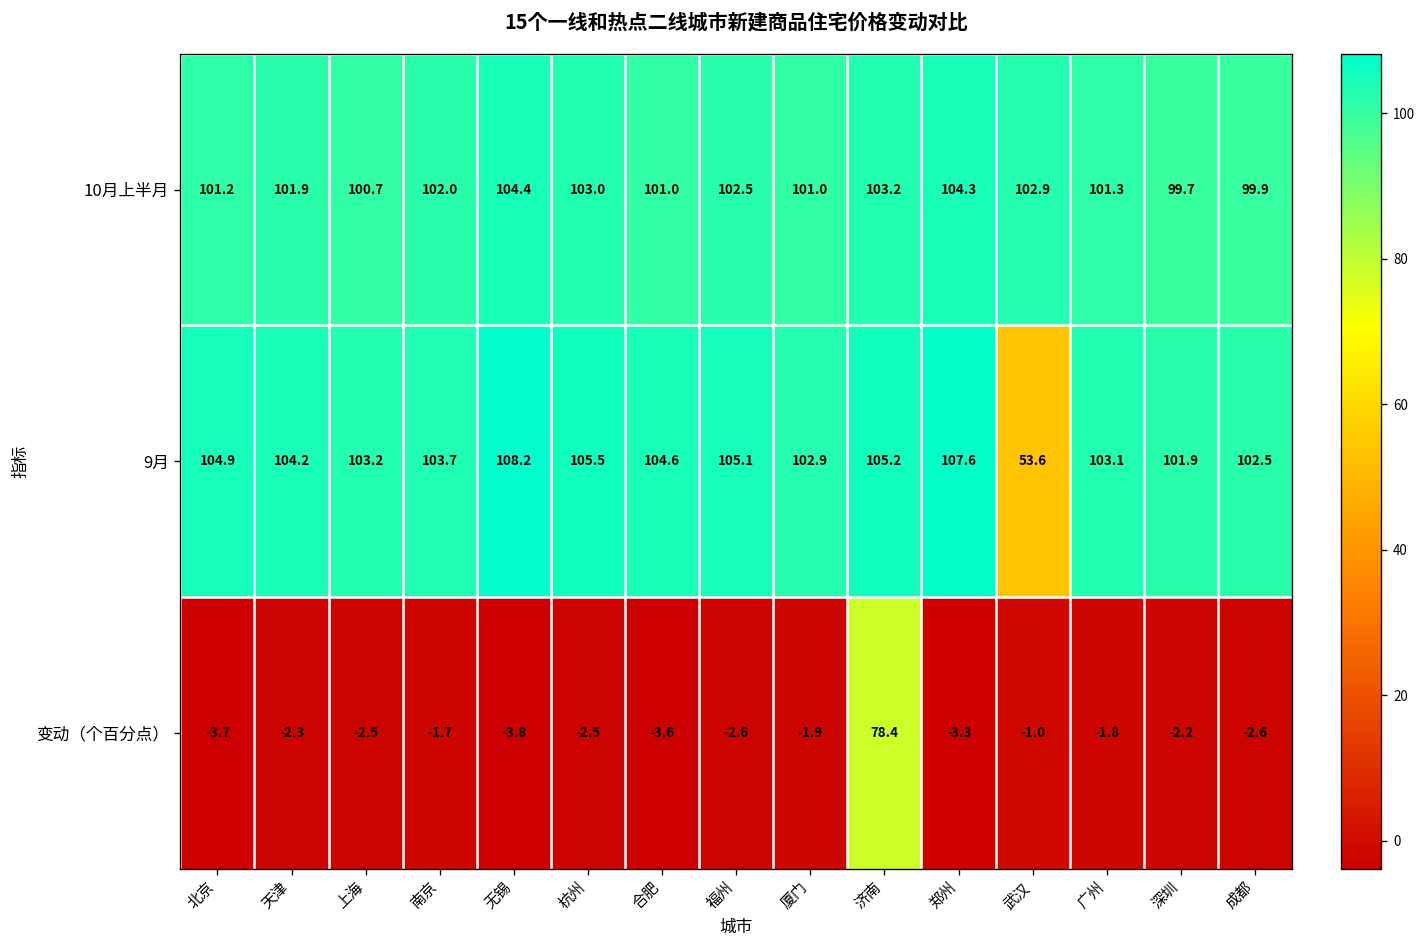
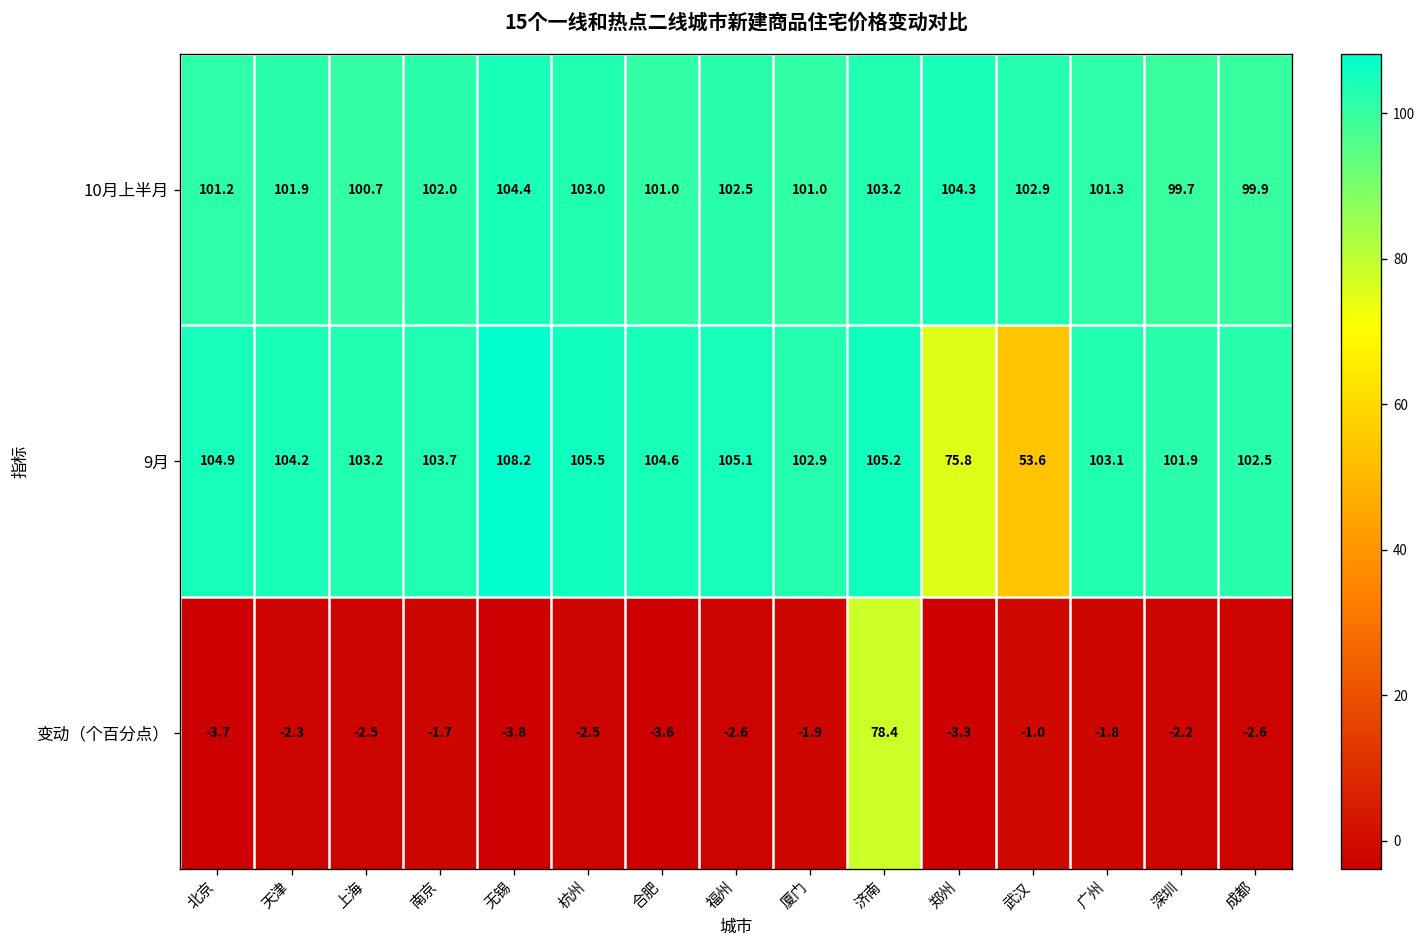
  {
    "10月上半月": {
      "北京": 101.2,
      "天津": 101.9,
      "上海": 100.7,
      "南京": 102.0,
      "无锡": 104.4,
      "杭州": 103.0,
      "合肥": 101.0,
      "福州": 102.5,
      "厦门": 101.0,
      "济南": 103.2,
      "郑州": 104.3,
      "武汉": 102.9,
      "广州": 101.3,
      "深圳": 99.7,
      "成都": 99.9
    },
    "9月": {
      "北京": 104.9,
      "天津": 104.2,
      "上海": 103.2,
      "南京": 103.7,
      "无锡": 108.2,
      "杭州": 105.5,
      "合肥": 104.6,
      "福州": 105.1,
      "厦门": 102.9,
      "济南": 105.2,
-     "郑州": 107.6,
+     "郑州": 75.8,
      "武汉": 53.6,
      "广州": 103.1,
      "深圳": 101.9,
      "成都": 102.5
    },
    "变动（个百分点）": {
      "北京": -3.7,
      "天津": -2.3,
      "上海": -2.5,
      "南京": -1.7,
      "无锡": -3.8,
      "杭州": -2.5,
      "合肥": -3.6,
      "福州": -2.6,
      "厦门": -1.9,
      "济南": 78.4,
      "郑州": -3.3,
      "武汉": -1.0,
      "广州": -1.8,
      "深圳": -2.2,
      "成都": -2.6
    }
  }
